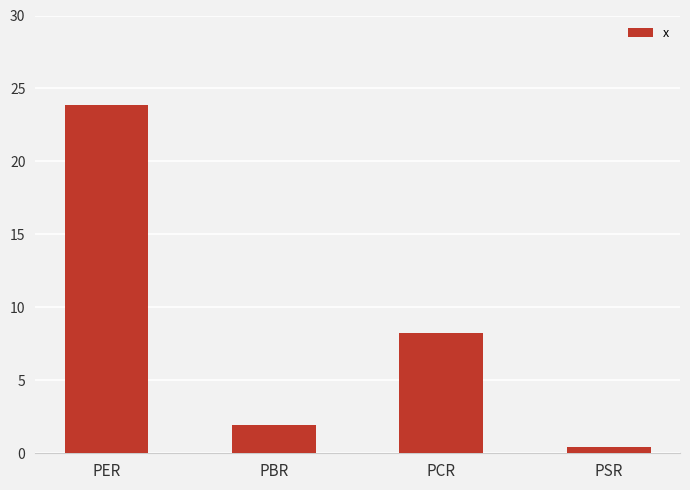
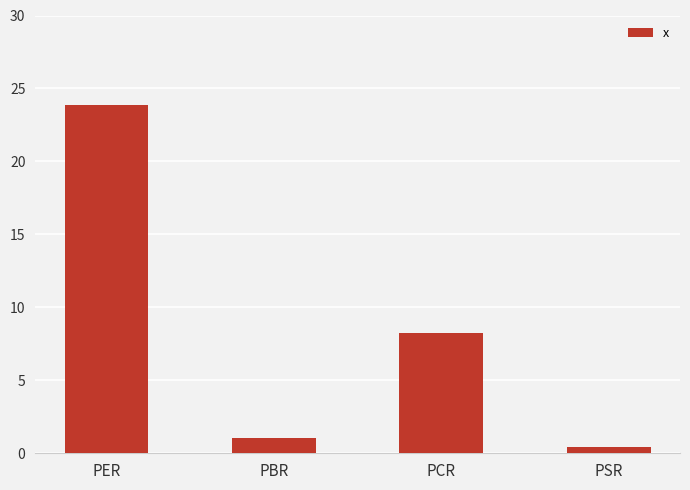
  {
    "PER": 23.9,
-   "PBR": 1.9,
+   "PBR": 1.1,
    "PCR": 8.2,
    "PSR": 0.4
  }
